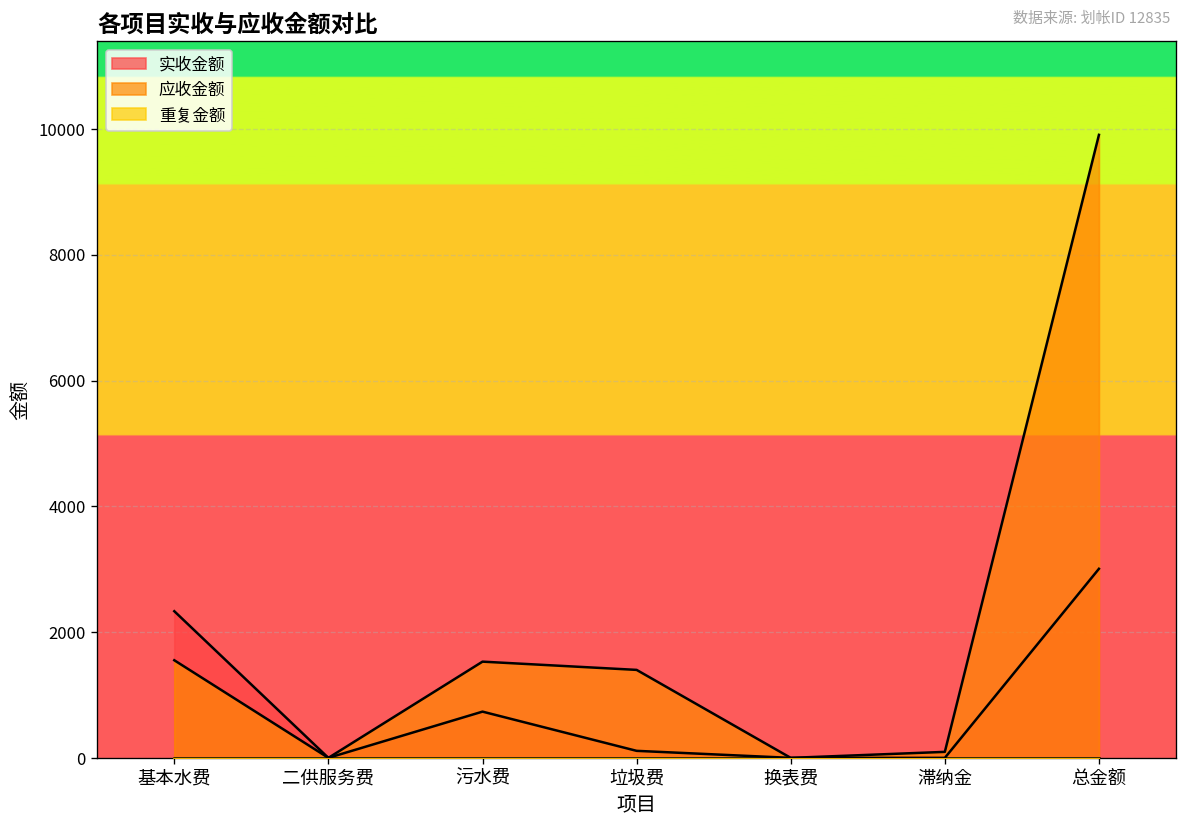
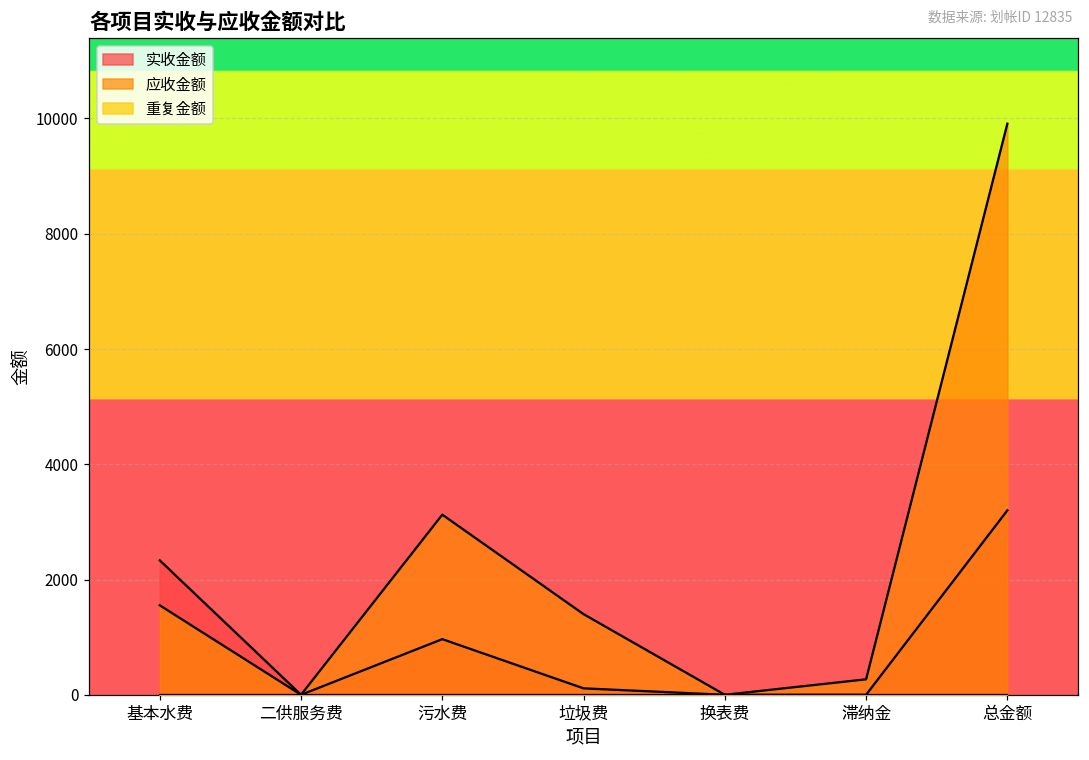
  {
    "实收金额": {
      "基本水费": 2300,
-     "污水费": 700,
+     "污水费": 1000,
      "垃圾费": 100,
-     "总金额": 3000
+     "总金额": 3200
    },
    "应收金额": {
      "基本水费": 1600,
-     "污水费": 1500,
+     "污水费": 3100,
      "垃圾费": 1400,
-     "滞纳金": 100,
+     "滞纳金": 300,
      "总金额": 9900
    },
    "重复金额": {
      "基本水费": 0,
      "污水费": 0,
      "垃圾费": 0,
      "总金额": 0
    }
  }
